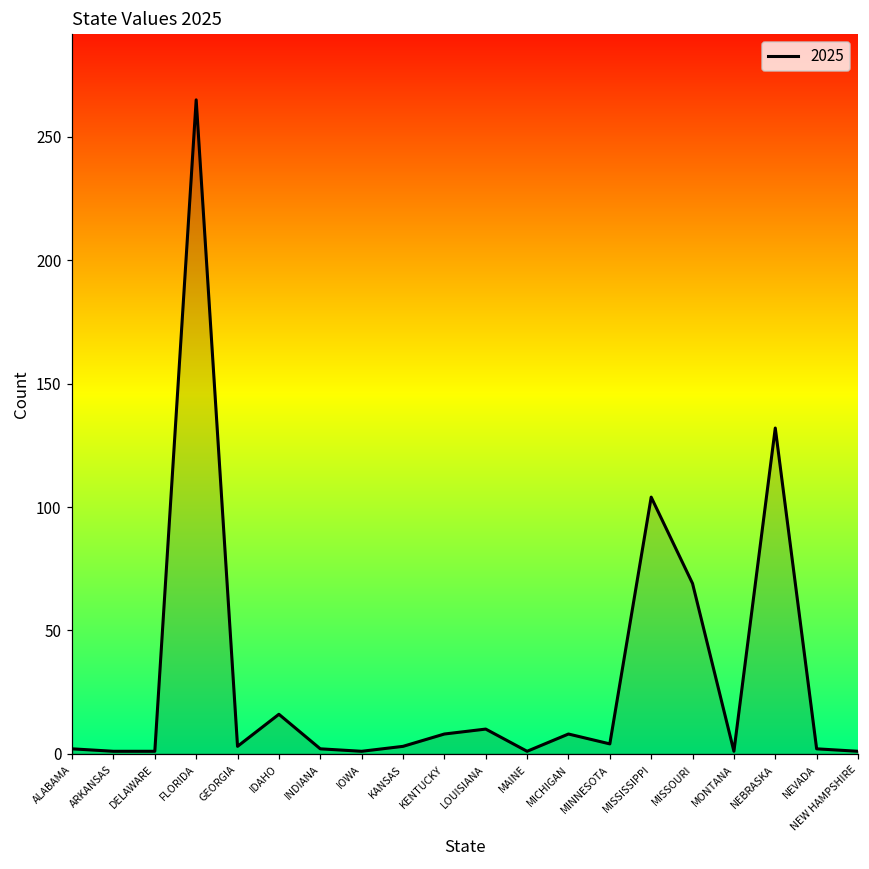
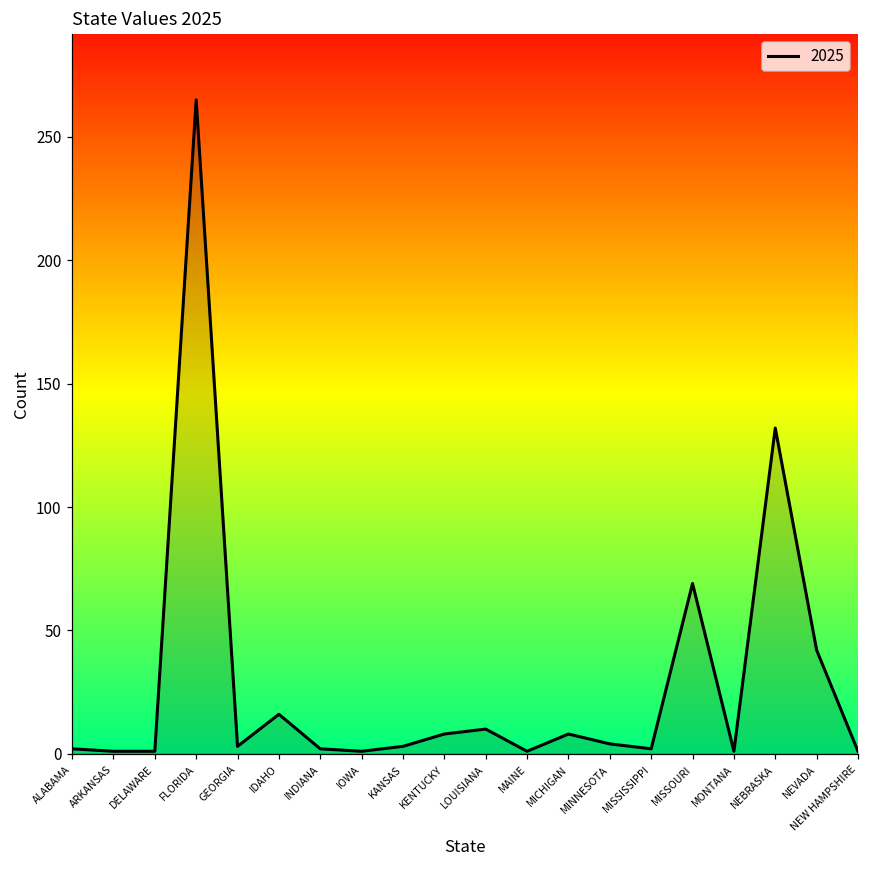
  {
    "ALABAMA": 2,
    "ARKANSAS": 1,
    "DELAWARE": 1,
    "FLORIDA": 265,
    "GEORGIA": 3,
    "IDAHO": 16,
    "INDIANA": 2,
    "IOWA": 1,
    "KANSAS": 3,
    "KENTUCKY": 8,
    "LOUISIANA": 10,
    "MAINE": 1,
    "MICHIGAN": 8,
    "MINNESOTA": 4,
-   "MISSISSIPPI": 104,
+   "MISSISSIPPI": 2,
    "MISSOURI": 69,
    "MONTANA": 1,
    "NEBRASKA": 132,
-   "NEVADA": 2,
+   "NEVADA": 42,
    "NEW HAMPSHIRE": 1
  }
